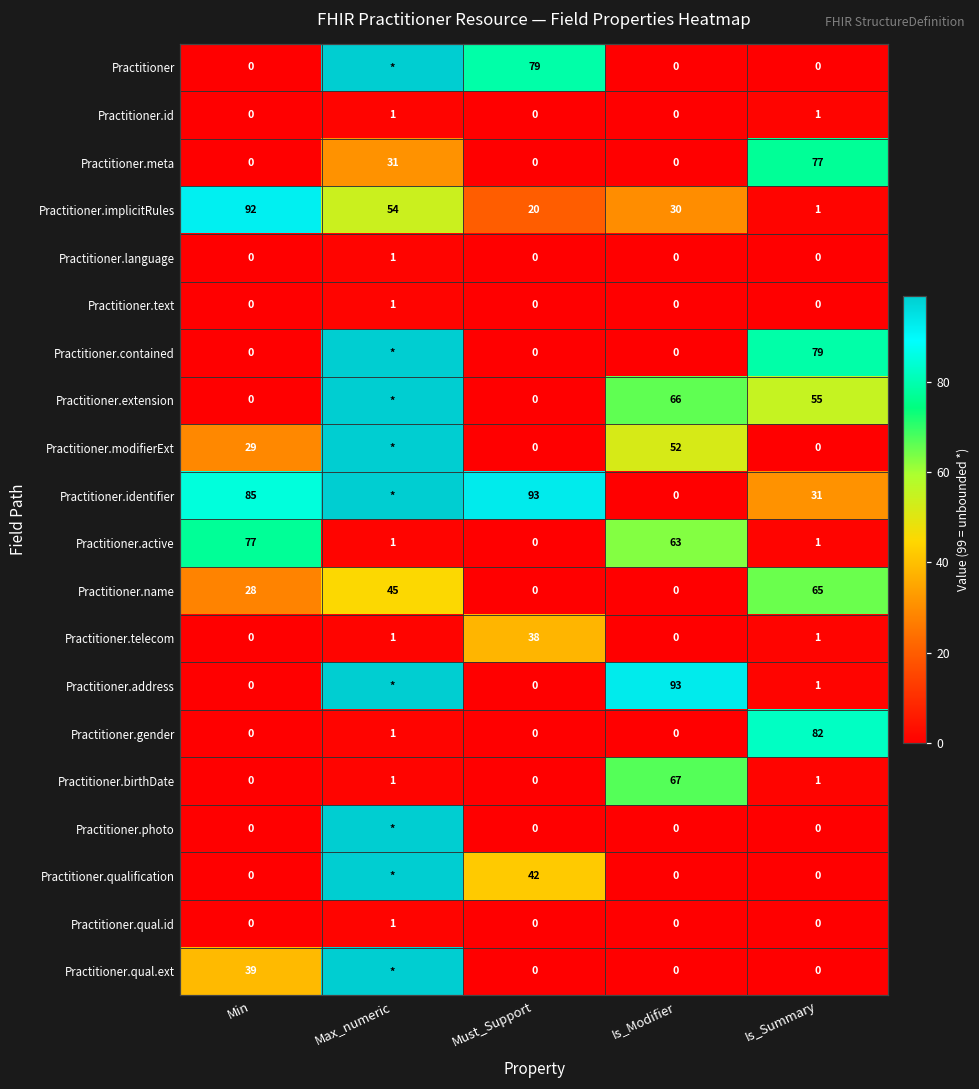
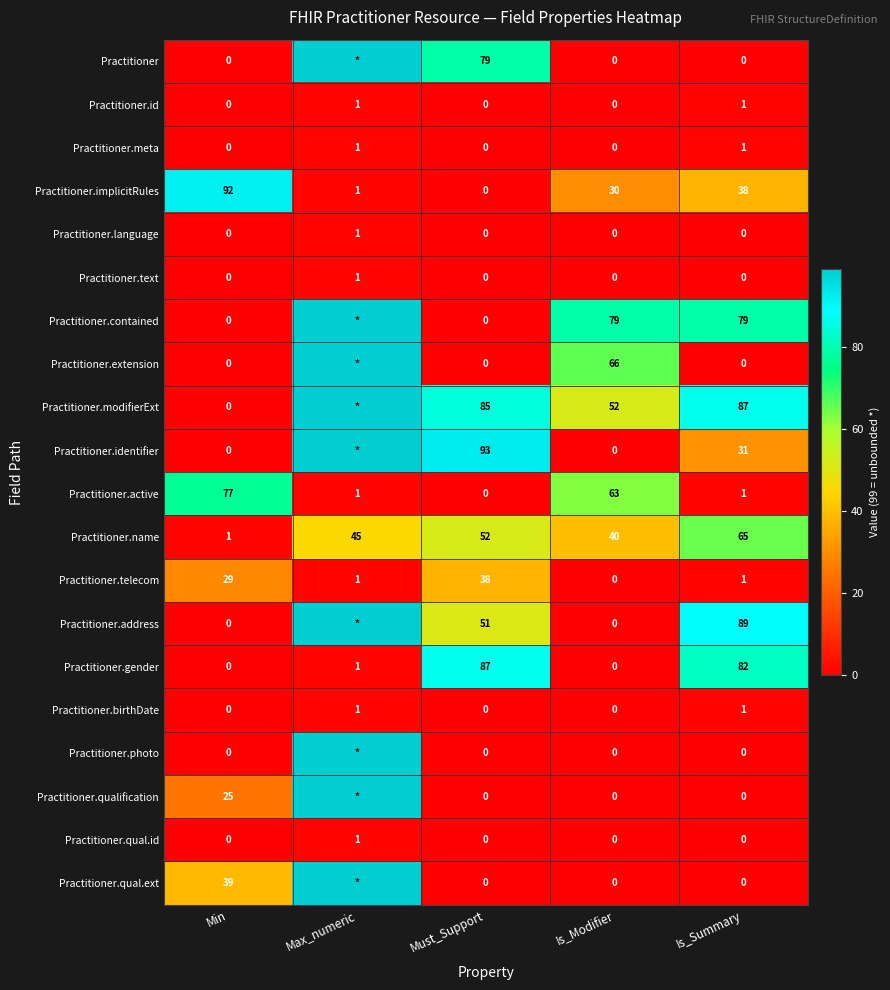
  {
    "Practitioner": {
      "Min": 0,
      "Must_Support": 79,
      "Is_Modifier": 0,
      "Is_Summary": 0
    },
    "Practitioner.id": {
      "Min": 0,
      "Max_numeric": 1,
      "Must_Support": 0,
      "Is_Modifier": 0,
      "Is_Summary": 1
    },
    "Practitioner.meta": {
      "Min": 0,
-     "Max_numeric": 31,
+     "Max_numeric": 1,
      "Must_Support": 0,
      "Is_Modifier": 0,
-     "Is_Summary": 77
+     "Is_Summary": 1
    },
    "Practitioner.implicitRules": {
      "Min": 92,
-     "Max_numeric": 54,
-     "Must_Support": 20,
+     "Max_numeric": 1,
+     "Must_Support": 0,
      "Is_Modifier": 30,
-     "Is_Summary": 1
+     "Is_Summary": 38
    },
    "Practitioner.language": {
      "Min": 0,
      "Max_numeric": 1,
      "Must_Support": 0,
      "Is_Modifier": 0,
      "Is_Summary": 0
    },
    "Practitioner.text": {
      "Min": 0,
      "Max_numeric": 1,
      "Must_Support": 0,
      "Is_Modifier": 0,
      "Is_Summary": 0
    },
    "Practitioner.contained": {
      "Min": 0,
      "Must_Support": 0,
-     "Is_Modifier": 0,
+     "Is_Modifier": 79,
      "Is_Summary": 79
    },
    "Practitioner.extension": {
      "Min": 0,
      "Must_Support": 0,
      "Is_Modifier": 66,
-     "Is_Summary": 55
+     "Is_Summary": 0
    },
    "Practitioner.modifierExt": {
-     "Min": 29,
-     "Must_Support": 0,
+     "Min": 0,
+     "Must_Support": 85,
      "Is_Modifier": 52,
-     "Is_Summary": 0
+     "Is_Summary": 87
    },
    "Practitioner.identifier": {
-     "Min": 85,
+     "Min": 0,
      "Must_Support": 93,
      "Is_Modifier": 0,
      "Is_Summary": 31
    },
    "Practitioner.active": {
      "Min": 77,
      "Max_numeric": 1,
      "Must_Support": 0,
      "Is_Modifier": 63,
      "Is_Summary": 1
    },
    "Practitioner.name": {
-     "Min": 28,
+     "Min": 1,
      "Max_numeric": 45,
-     "Must_Support": 0,
-     "Is_Modifier": 0,
+     "Must_Support": 52,
+     "Is_Modifier": 40,
      "Is_Summary": 65
    },
    "Practitioner.telecom": {
-     "Min": 0,
+     "Min": 29,
      "Max_numeric": 1,
      "Must_Support": 38,
      "Is_Modifier": 0,
      "Is_Summary": 1
    },
    "Practitioner.address": {
      "Min": 0,
-     "Must_Support": 0,
-     "Is_Modifier": 93,
-     "Is_Summary": 1
+     "Must_Support": 51,
+     "Is_Modifier": 0,
+     "Is_Summary": 89
    },
    "Practitioner.gender": {
      "Min": 0,
      "Max_numeric": 1,
-     "Must_Support": 0,
+     "Must_Support": 87,
      "Is_Modifier": 0,
      "Is_Summary": 82
    },
    "Practitioner.birthDate": {
      "Min": 0,
      "Max_numeric": 1,
      "Must_Support": 0,
-     "Is_Modifier": 67,
+     "Is_Modifier": 0,
      "Is_Summary": 1
    },
    "Practitioner.photo": {
      "Min": 0,
      "Must_Support": 0,
      "Is_Modifier": 0,
      "Is_Summary": 0
    },
    "Practitioner.qualification": {
-     "Min": 0,
-     "Must_Support": 42,
+     "Min": 25,
+     "Must_Support": 0,
      "Is_Modifier": 0,
      "Is_Summary": 0
    },
    "Practitioner.qual.id": {
      "Min": 0,
      "Max_numeric": 1,
      "Must_Support": 0,
      "Is_Modifier": 0,
      "Is_Summary": 0
    },
    "Practitioner.qual.ext": {
      "Min": 39,
      "Must_Support": 0,
      "Is_Modifier": 0,
      "Is_Summary": 0
    }
  }
